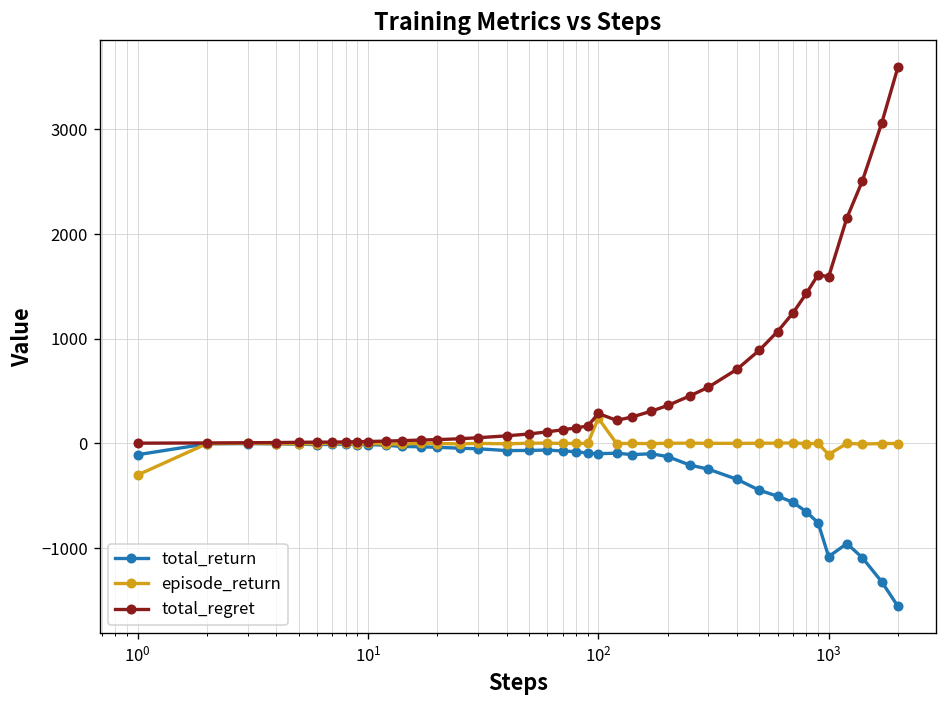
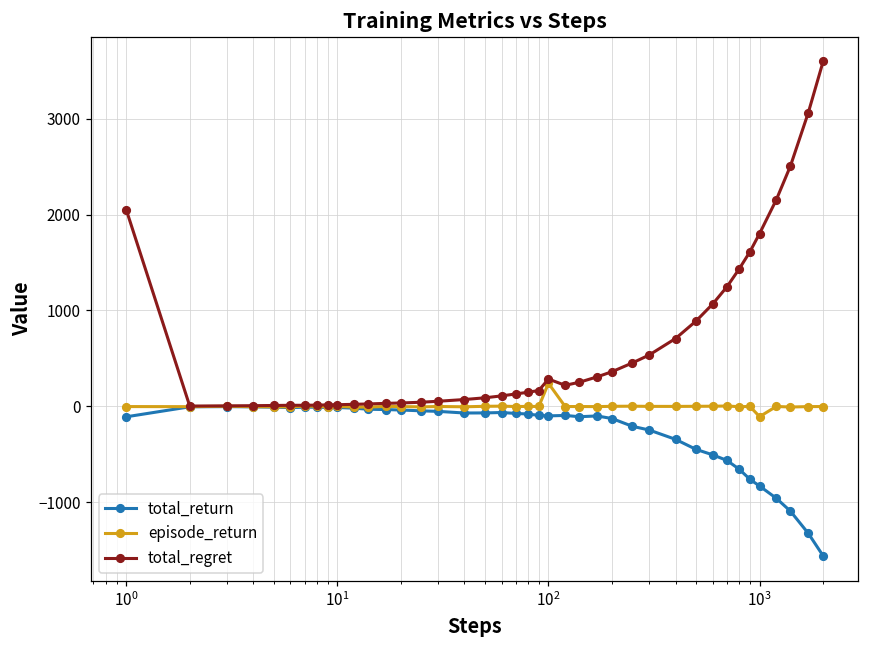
  {
    "total_return": {
      "10^0": -100,
      "10^2": -100,
-     "10^3": -1100
+     "10^3": -800
    },
    "episode_return": {
-     "10^0": -300,
+     "10^0": 0,
      "10^2": 200,
      "10^3": -100
    },
    "total_regret": {
-     "10^0": 0,
+     "10^0": 2100,
      "10^2": 300,
-     "10^3": 1600
+     "10^3": 1800
    }
  }
